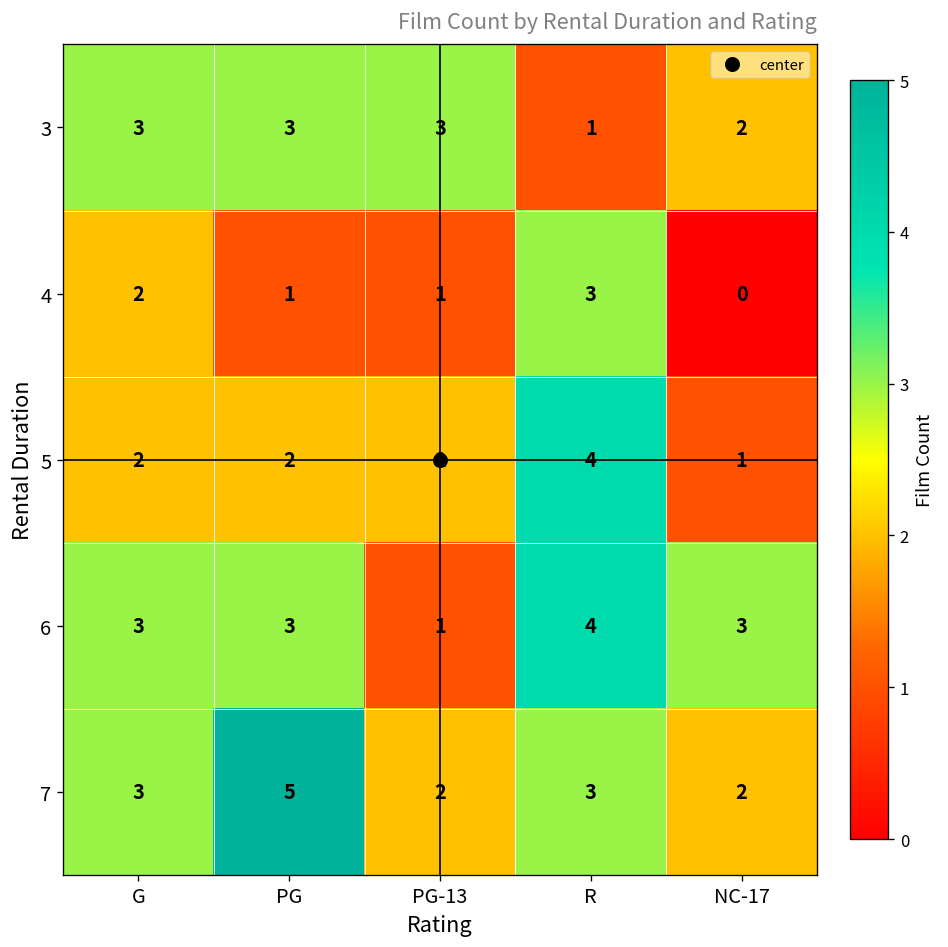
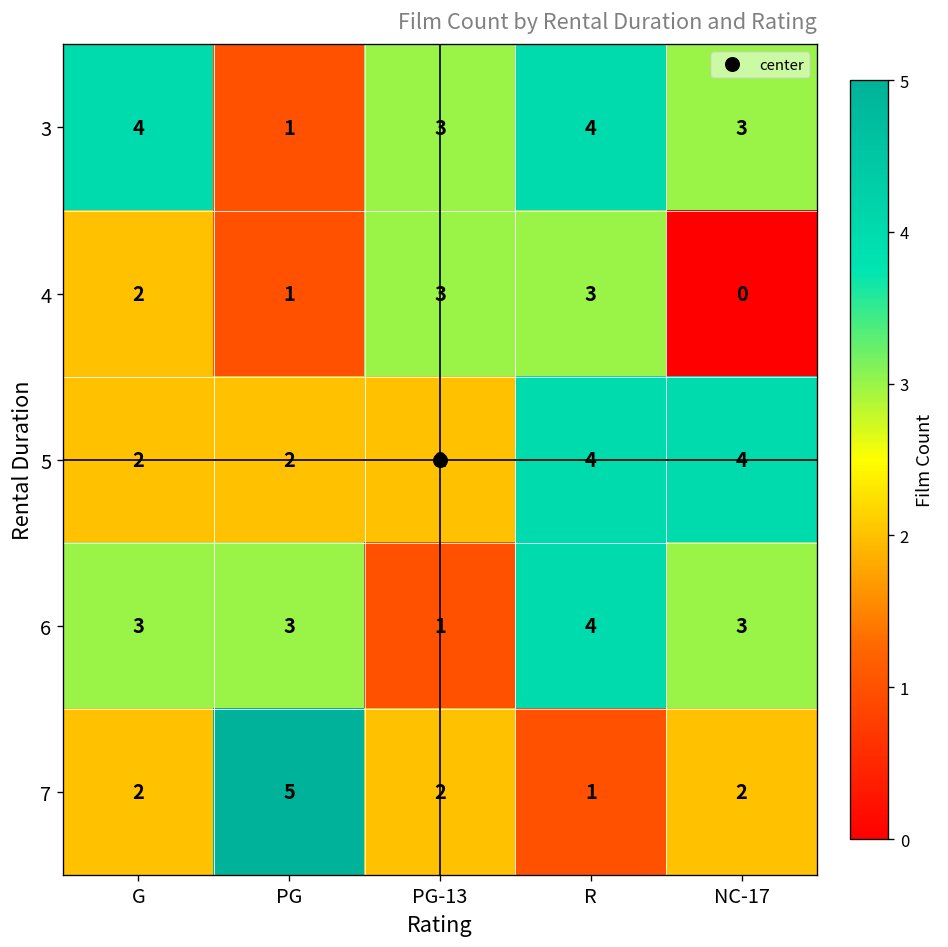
  {
    "3": {
-     "G": 3,
-     "PG": 3,
+     "G": 4,
+     "PG": 1,
      "PG-13": 3,
-     "R": 1,
-     "NC-17": 2
+     "R": 4,
+     "NC-17": 3
    },
    "4": {
      "G": 2,
      "PG": 1,
-     "PG-13": 1,
+     "PG-13": 3,
      "R": 3,
      "NC-17": 0
    },
    "5": {
      "G": 2,
      "PG": 2,
      "R": 4,
-     "NC-17": 1
+     "NC-17": 4
    },
    "6": {
      "G": 3,
      "PG": 3,
      "PG-13": 1,
      "R": 4,
      "NC-17": 3
    },
    "7": {
-     "G": 3,
+     "G": 2,
      "PG": 5,
      "PG-13": 2,
-     "R": 3,
+     "R": 1,
      "NC-17": 2
    }
  }
